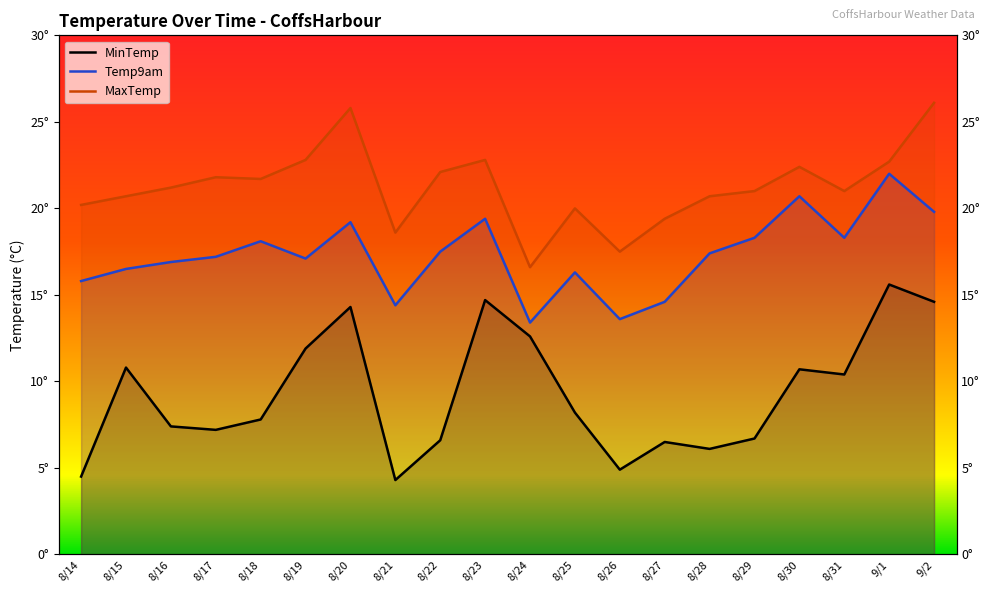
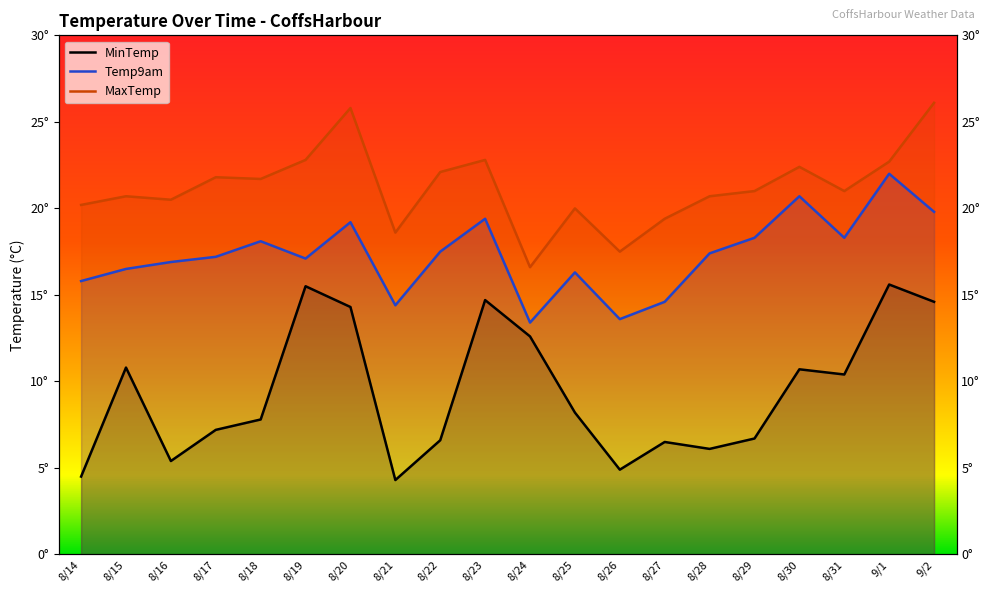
  {
    "MinTemp": {
      "8/14": "4.5°",
      "8/15": "10.8°",
-     "8/16": "7.4°",
+     "8/16": "5.4°",
      "8/17": "7.2°",
      "8/18": "7.8°",
-     "8/19": "11.9°",
+     "8/19": "15.5°",
      "8/20": "14.3°",
      "8/21": "4.3°",
      "8/22": "6.6°",
      "8/23": "14.7°",
      "8/24": "12.6°",
      "8/25": "8.2°",
      "8/26": "4.9°",
      "8/27": "6.5°",
      "8/28": "6.1°",
      "8/29": "6.7°",
      "8/30": "10.7°",
      "8/31": "10.4°",
      "9/1": "15.6°",
      "9/2": "14.6°"
    },
    "Temp9am": {
      "8/14": "15.8°",
      "8/15": "16.5°",
      "8/16": "16.9°",
      "8/17": "17.2°",
      "8/18": "18.1°",
      "8/19": "17.1°",
      "8/20": "19.2°",
      "8/21": "14.4°",
      "8/22": "17.5°",
      "8/23": "19.4°",
      "8/24": "13.4°",
      "8/25": "16.3°",
      "8/26": "13.6°",
      "8/27": "14.6°",
      "8/28": "17.4°",
      "8/29": "18.3°",
      "8/30": "20.7°",
      "8/31": "18.3°",
      "9/1": "22.0°",
      "9/2": "19.8°"
    },
    "MaxTemp": {
      "8/14": "20.2°",
      "8/15": "20.7°",
-     "8/16": "21.2°",
+     "8/16": "20.5°",
      "8/17": "21.8°",
      "8/18": "21.7°",
      "8/19": "22.8°",
      "8/20": "25.8°",
      "8/21": "18.6°",
      "8/22": "22.1°",
      "8/23": "22.8°",
      "8/24": "16.6°",
      "8/25": "20.0°",
      "8/26": "17.5°",
      "8/27": "19.4°",
      "8/28": "20.7°",
      "8/29": "21.0°",
      "8/30": "22.4°",
      "8/31": "21.0°",
      "9/1": "22.7°",
      "9/2": "26.1°"
    }
  }
